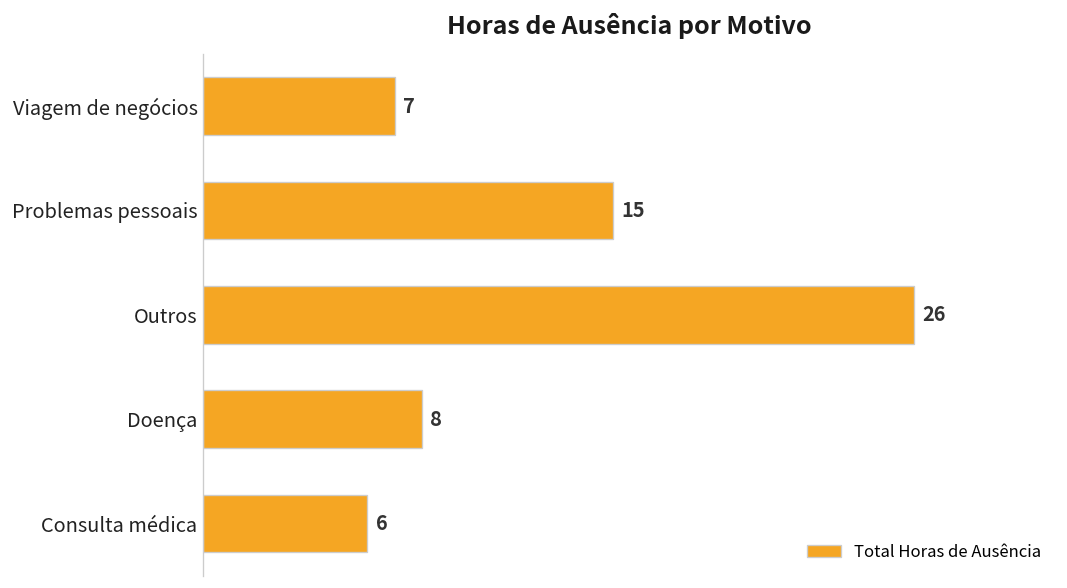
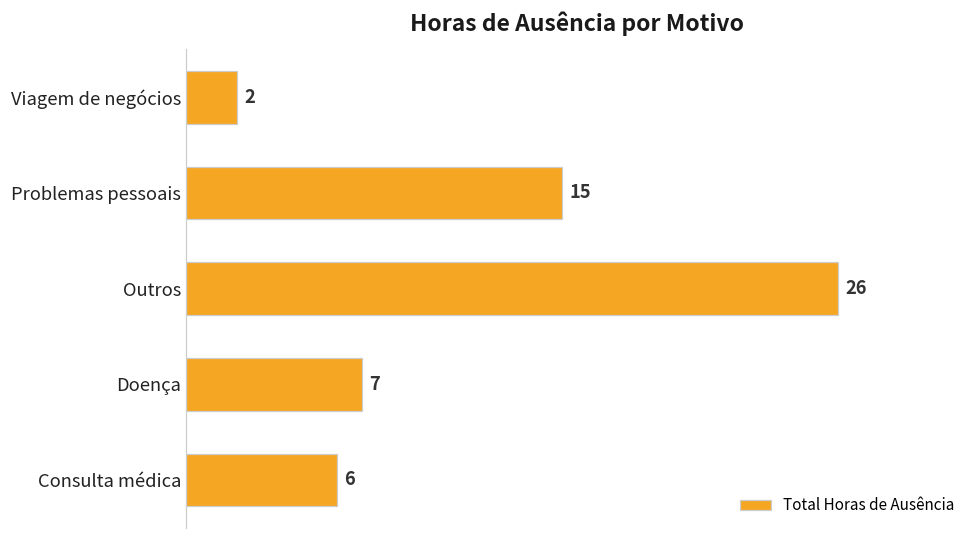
  {
-   "Viagem de negócios": 7,
+   "Viagem de negócios": 2,
    "Problemas pessoais": 15,
    "Outros": 26,
-   "Doença": 8,
+   "Doença": 7,
    "Consulta médica": 6
  }
